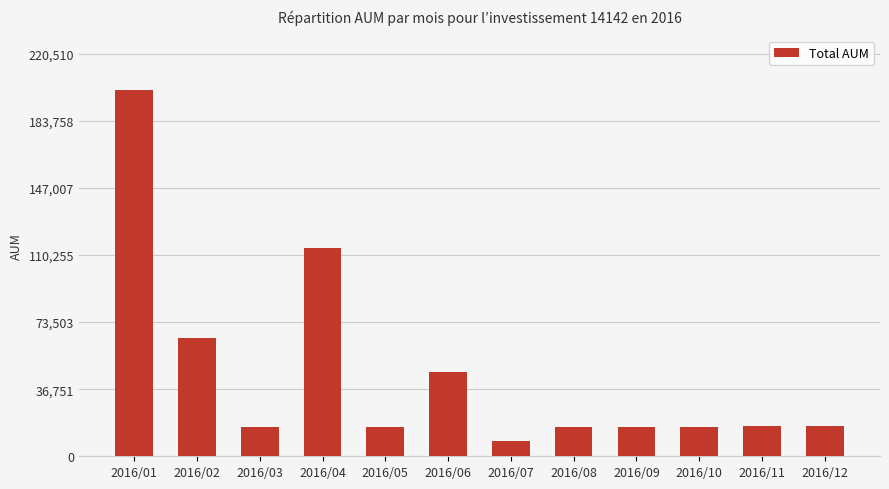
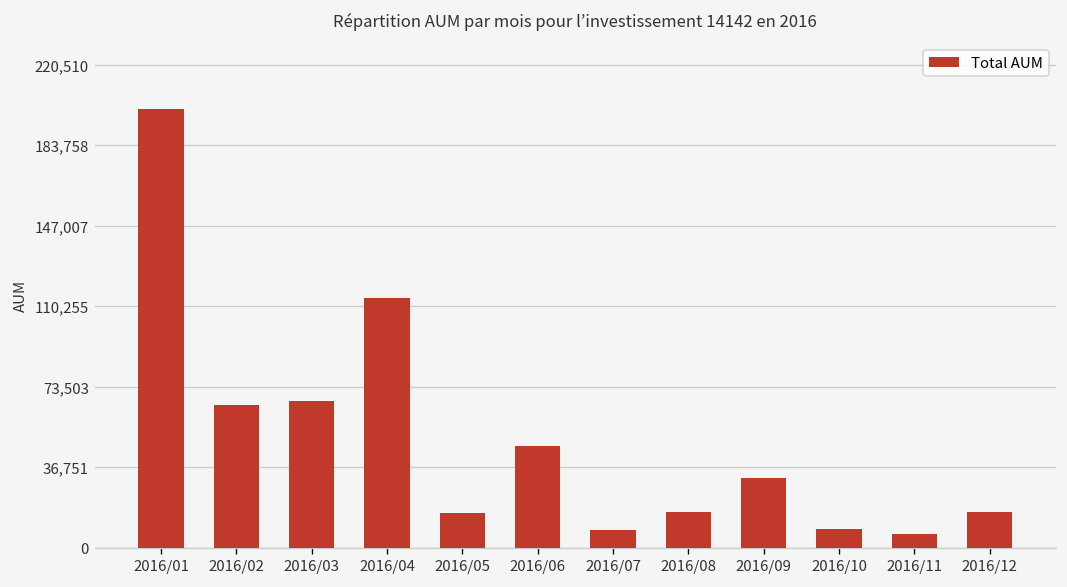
  {
    "2016/01": "200,000",
    "2016/02": "65,000",
-   "2016/03": "16,000",
+   "2016/03": "67,000",
    "2016/04": "114,000",
    "2016/05": "16,000",
    "2016/06": "46,000",
    "2016/07": "8,000",
    "2016/08": "16,000",
-   "2016/09": "16,000",
-   "2016/10": "16,000",
-   "2016/11": "16,000",
+   "2016/09": "32,000",
+   "2016/10": "9,000",
+   "2016/11": "6,000",
    "2016/12": "16,000"
  }
